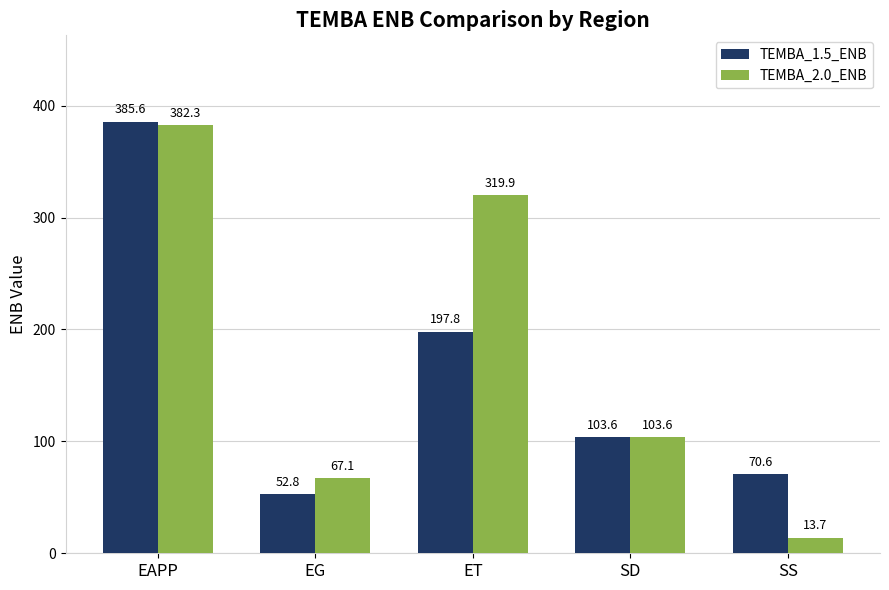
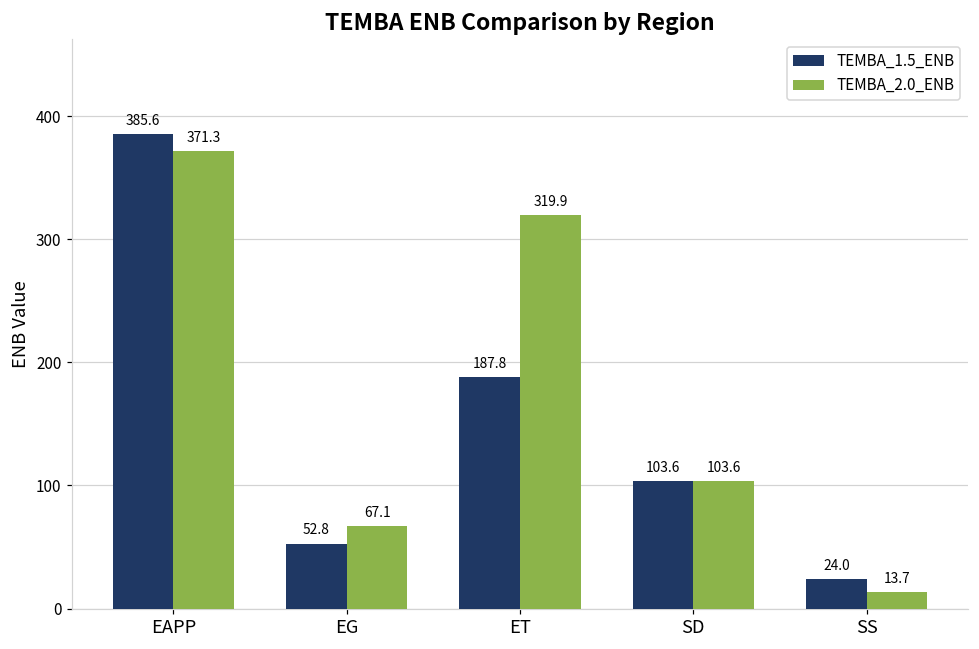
  {
    "TEMBA_1.5_ENB": {
      "EAPP": 385.6,
      "EG": 52.8,
-     "ET": 197.8,
+     "ET": 187.8,
      "SD": 103.6,
-     "SS": 70.6
+     "SS": 24.0
    },
    "TEMBA_2.0_ENB": {
-     "EAPP": 382.3,
+     "EAPP": 371.3,
      "EG": 67.1,
      "ET": 319.9,
      "SD": 103.6,
      "SS": 13.7
    }
  }
